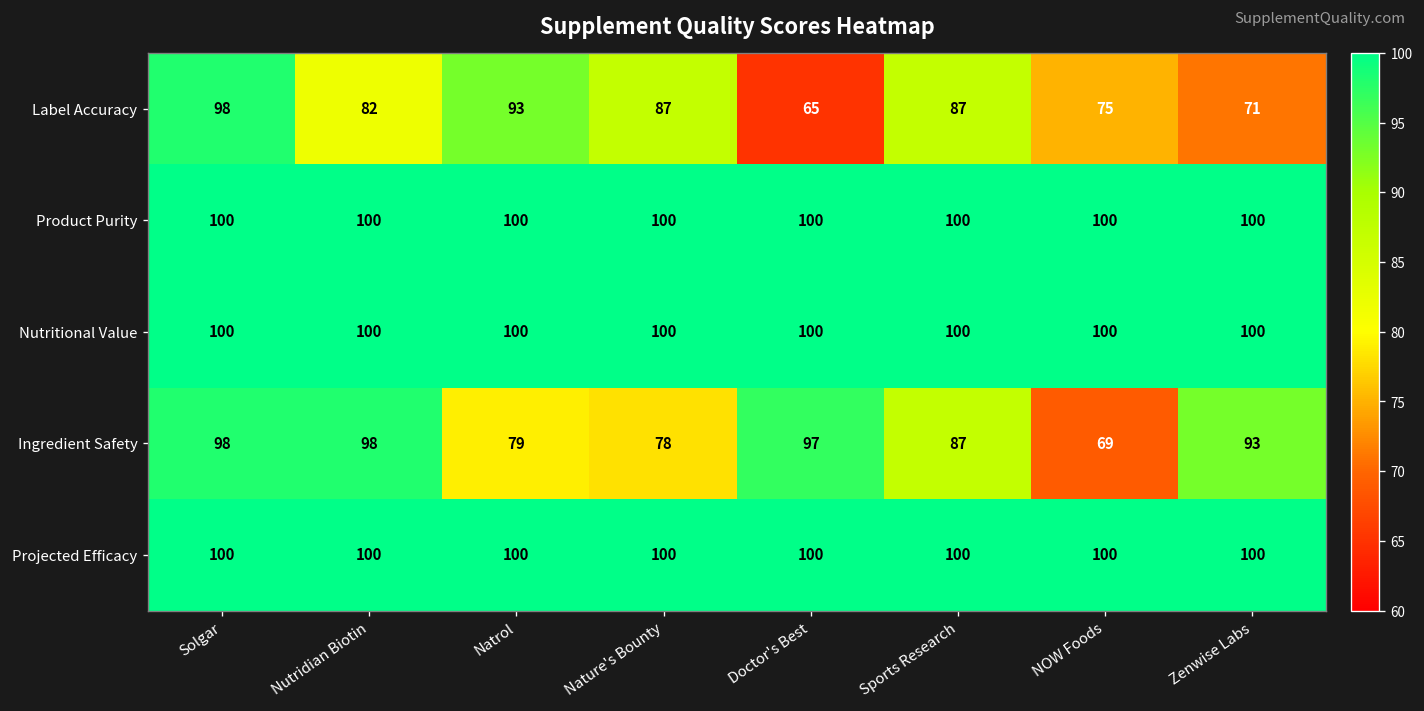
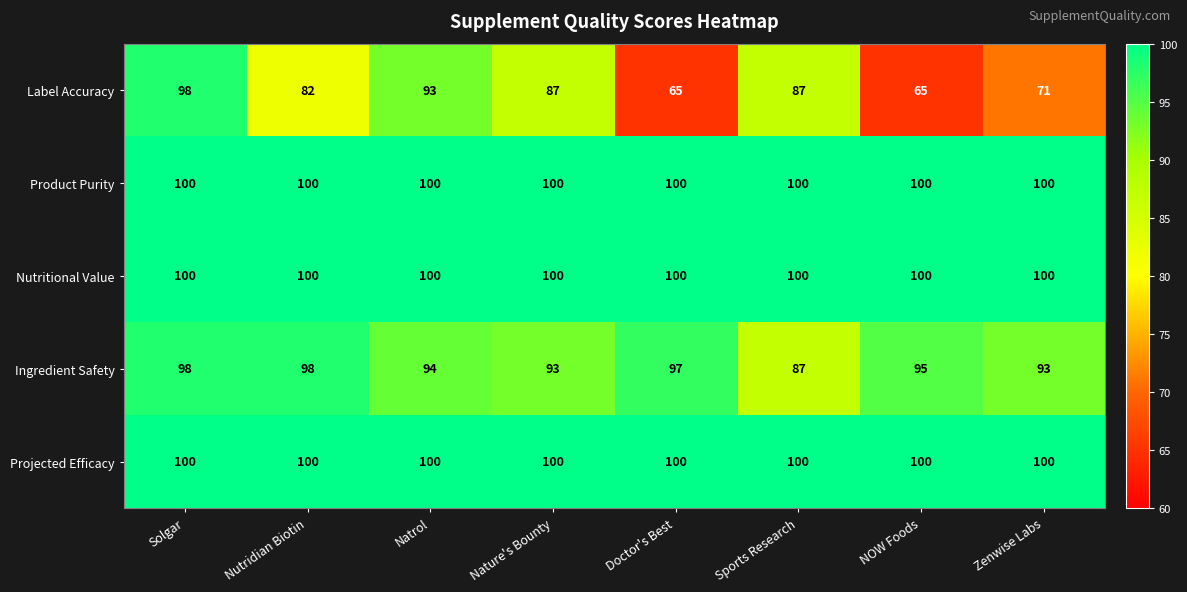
  {
    "Label Accuracy": {
      "Solgar": 98,
      "Nutridian Biotin": 82,
      "Natrol": 93,
      "Nature's Bounty": 87,
      "Doctor's Best": 65,
      "Sports Research": 87,
-     "NOW Foods": 75,
+     "NOW Foods": 65,
      "Zenwise Labs": 71
    },
    "Product Purity": {
      "Solgar": 100,
      "Nutridian Biotin": 100,
      "Natrol": 100,
      "Nature's Bounty": 100,
      "Doctor's Best": 100,
      "Sports Research": 100,
      "NOW Foods": 100,
      "Zenwise Labs": 100
    },
    "Nutritional Value": {
      "Solgar": 100,
      "Nutridian Biotin": 100,
      "Natrol": 100,
      "Nature's Bounty": 100,
      "Doctor's Best": 100,
      "Sports Research": 100,
      "NOW Foods": 100,
      "Zenwise Labs": 100
    },
    "Ingredient Safety": {
      "Solgar": 98,
      "Nutridian Biotin": 98,
-     "Natrol": 79,
-     "Nature's Bounty": 78,
+     "Natrol": 94,
+     "Nature's Bounty": 93,
      "Doctor's Best": 97,
      "Sports Research": 87,
-     "NOW Foods": 69,
+     "NOW Foods": 95,
      "Zenwise Labs": 93
    },
    "Projected Efficacy": {
      "Solgar": 100,
      "Nutridian Biotin": 100,
      "Natrol": 100,
      "Nature's Bounty": 100,
      "Doctor's Best": 100,
      "Sports Research": 100,
      "NOW Foods": 100,
      "Zenwise Labs": 100
    }
  }
